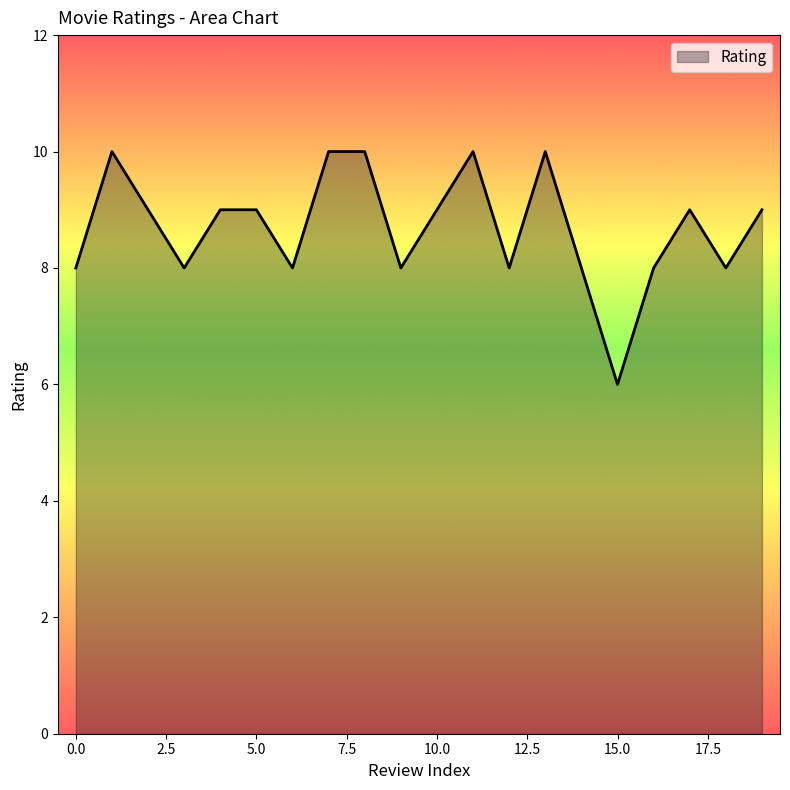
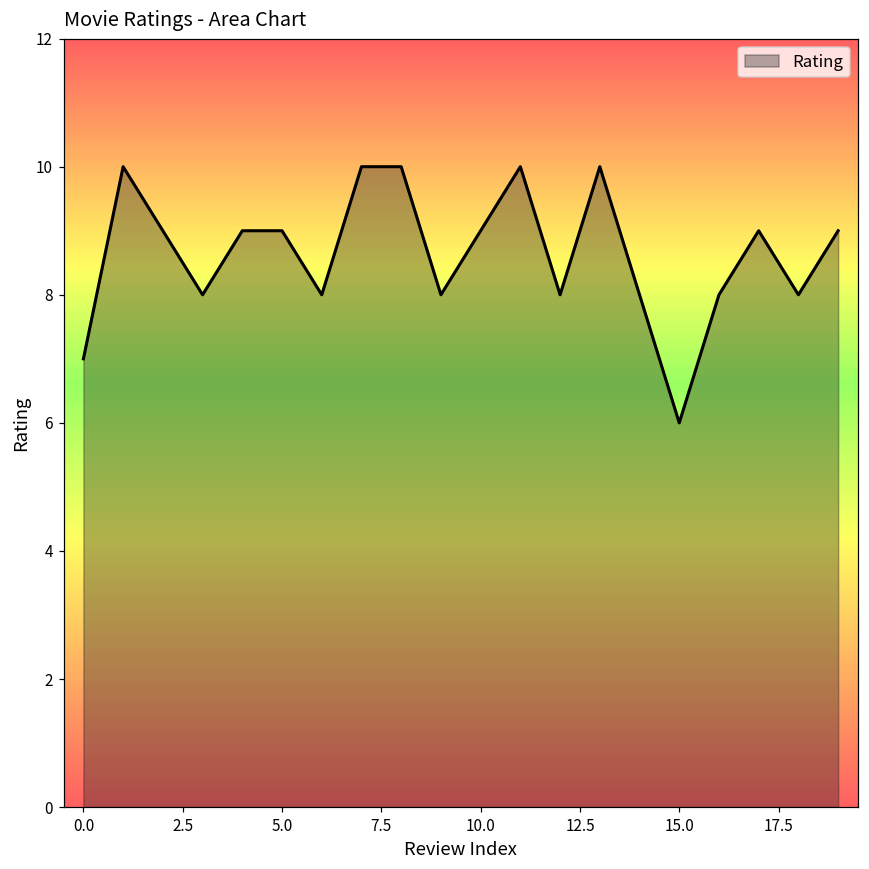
  {
-   "0.0": 8,
+   "0.0": 7,
    "5.0": 9,
    "10.0": 9,
    "15.0": 6
  }
